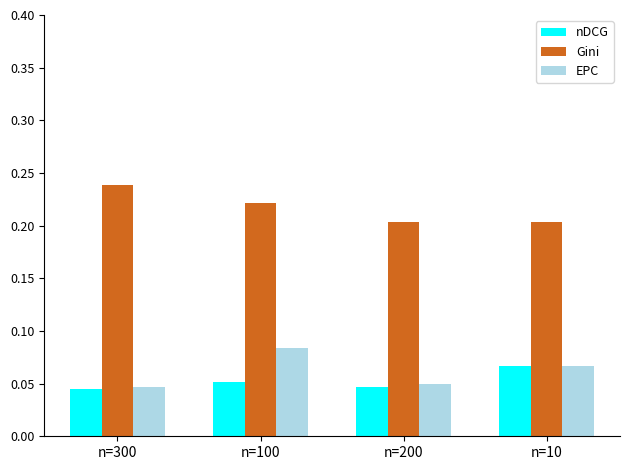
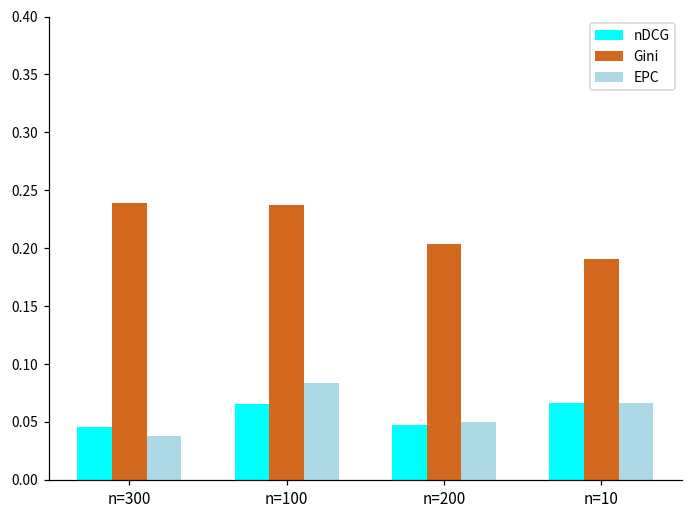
  {
    "nDCG": {
      "n=300": 0.045,
-     "n=100": 0.051,
+     "n=100": 0.065,
      "n=200": 0.047,
      "n=10": 0.066
    },
    "Gini": {
      "n=300": 0.239,
-     "n=100": 0.222,
+     "n=100": 0.238,
      "n=200": 0.203,
-     "n=10": 0.204
+     "n=10": 0.191
    },
    "EPC": {
-     "n=300": 0.047,
+     "n=300": 0.038,
      "n=100": 0.083,
      "n=200": 0.050,
      "n=10": 0.067
    }
  }
